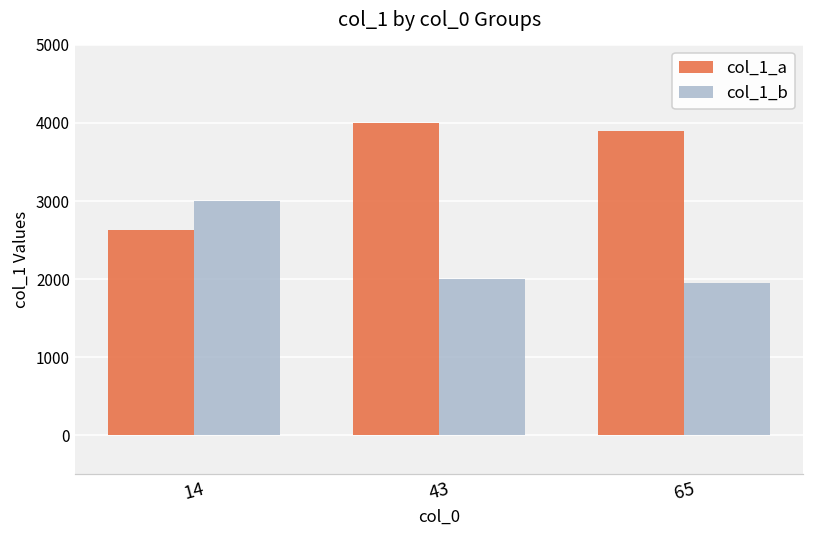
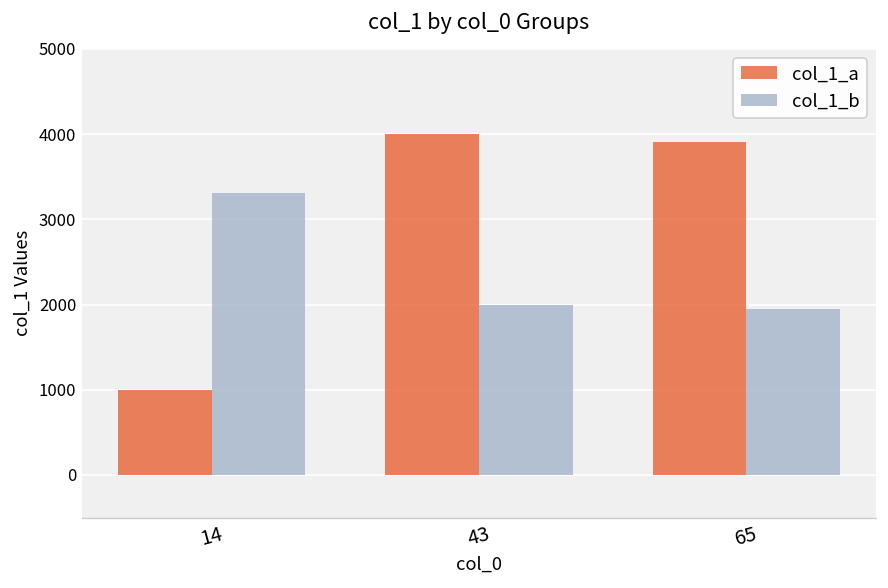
  {
    "col_1_a": {
-     "14": 2600,
+     "14": 1000,
      "43": 4000,
      "65": 3900
    },
    "col_1_b": {
-     "14": 3000,
+     "14": 3300,
      "43": 2000,
      "65": 1900
    }
  }
